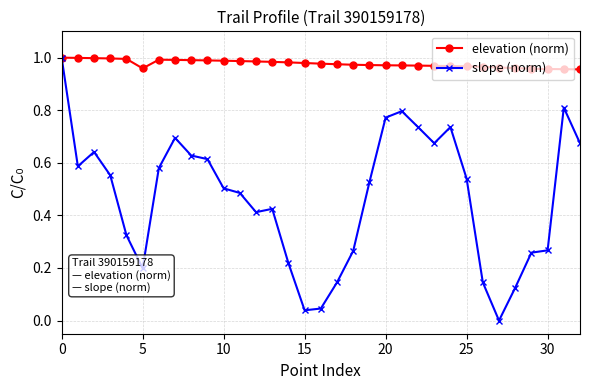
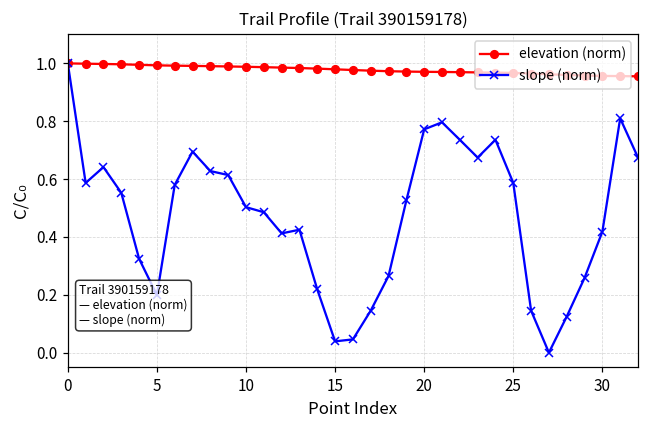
  {
    "elevation (norm)": {
-     "5": 0.96,
+     "5": 0.99,
      "10": 0.99,
      "15": 0.98,
      "20": 0.97
    },
    "slope (norm)": {
      "10": 0.50,
      "15": 0.04,
      "20": 0.77,
-     "25": 0.54,
-     "30": 0.27
+     "25": 0.59,
+     "30": 0.42
    }
  }
